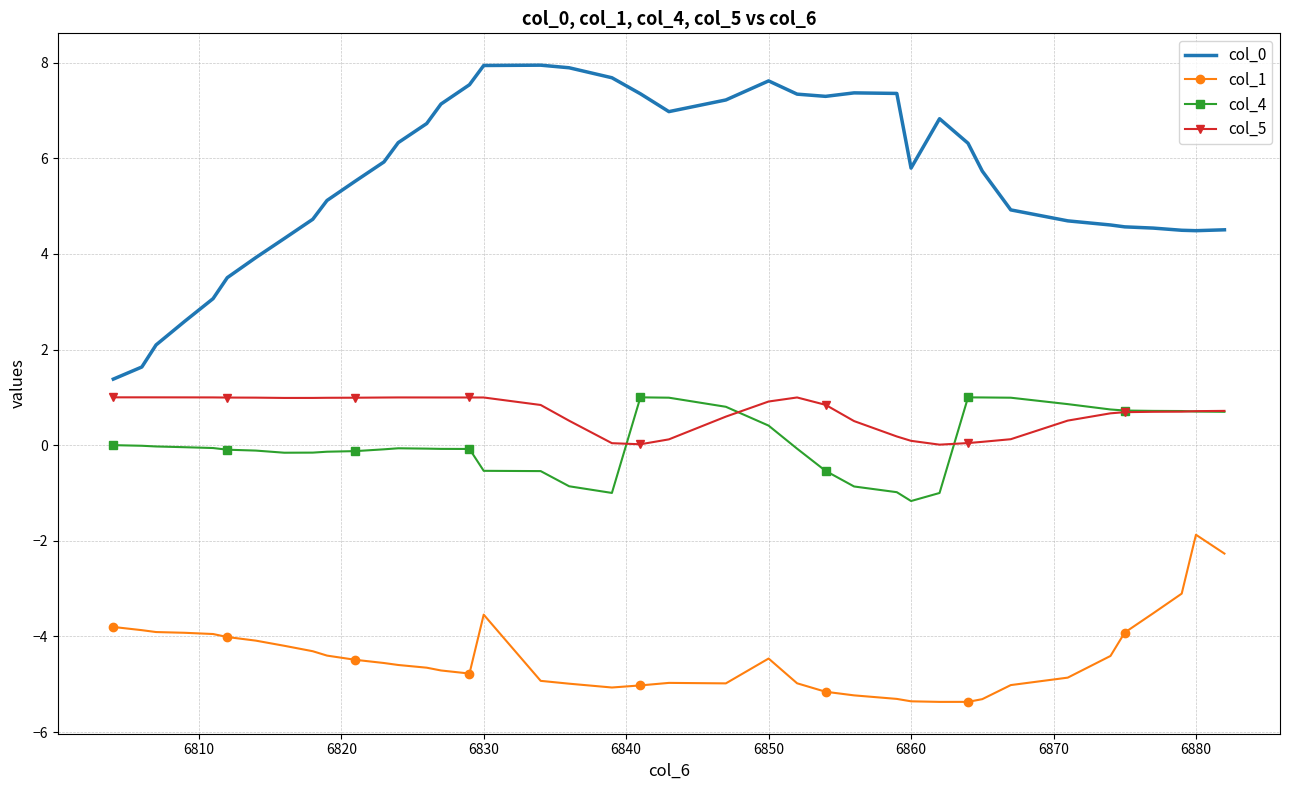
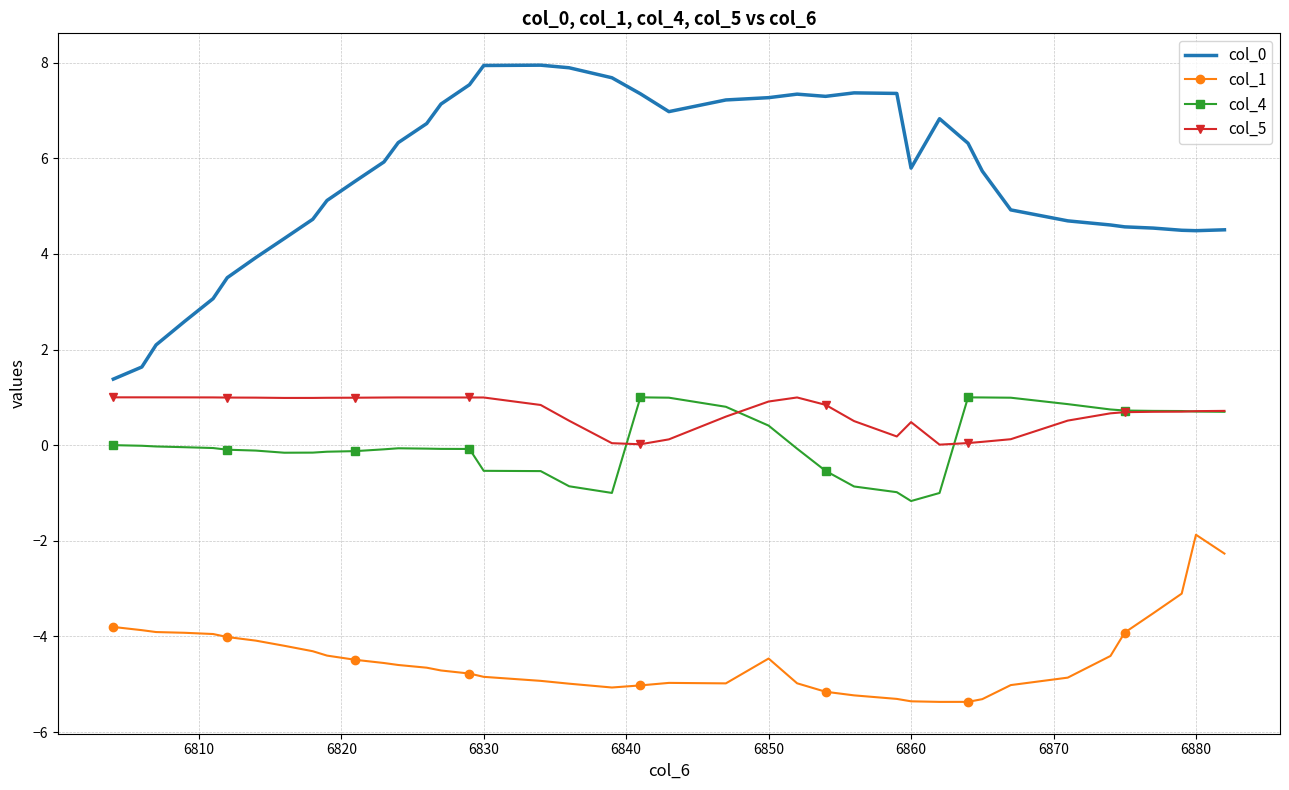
  {
    "col_0": {
      "6830": 7.9,
-     "6850": 7.6,
+     "6850": 7.3,
      "6860": 5.8,
      "6880": 4.5
    },
    "col_1": {
-     "6830": -3.5,
+     "6830": -4.8,
      "6850": -4.5,
      "6860": -5.4,
      "6880": -1.9
    },
    "col_4": {
      "6830": -0.5,
      "6850": 0.4,
      "6860": -1.2
    },
    "col_5": {
      "6830": 1.0,
      "6850": 0.9,
-     "6860": 0.1
+     "6860": 0.5
    }
  }
